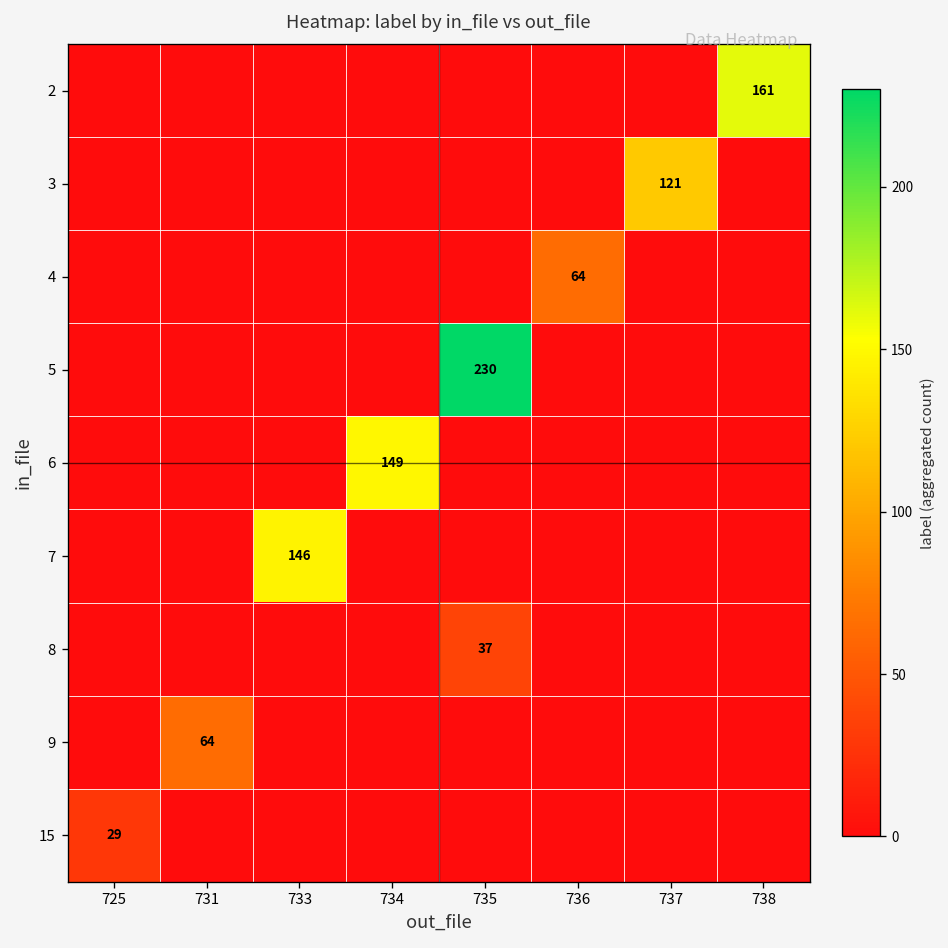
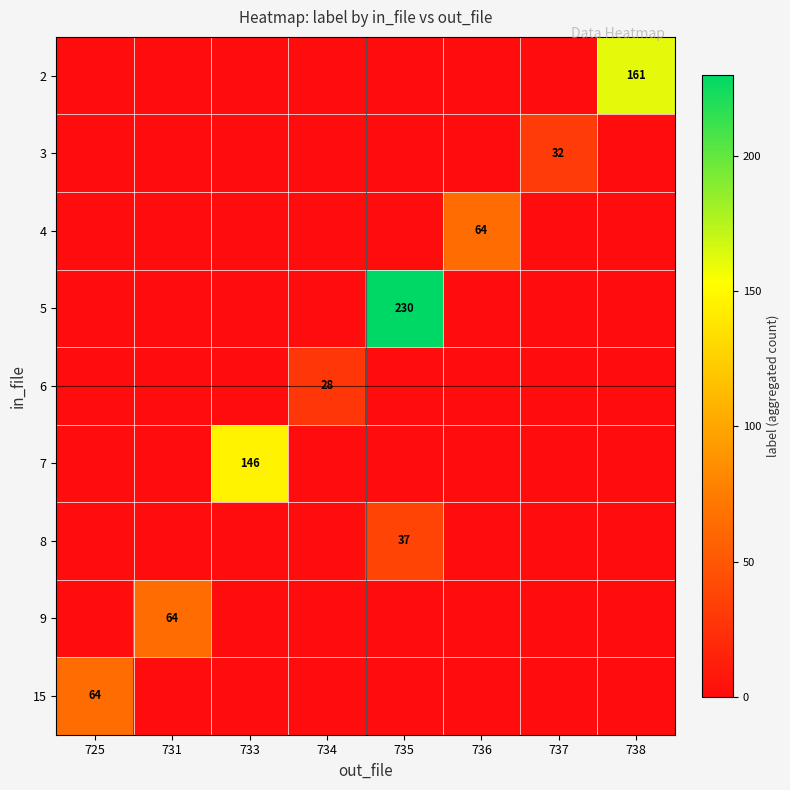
  {
    "2": {
      "738": 161
    },
    "3": {
-     "737": 121
+     "737": 32
    },
    "4": {
      "736": 64
    },
    "5": {
      "735": 230
    },
    "6": {
-     "734": 149
+     "734": 28
    },
    "7": {
      "733": 146
    },
    "8": {
      "735": 37
    },
    "9": {
      "731": 64
    },
    "15": {
-     "725": 29
+     "725": 64
    }
  }
